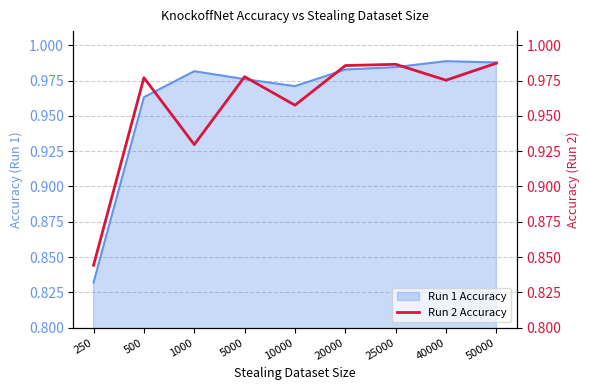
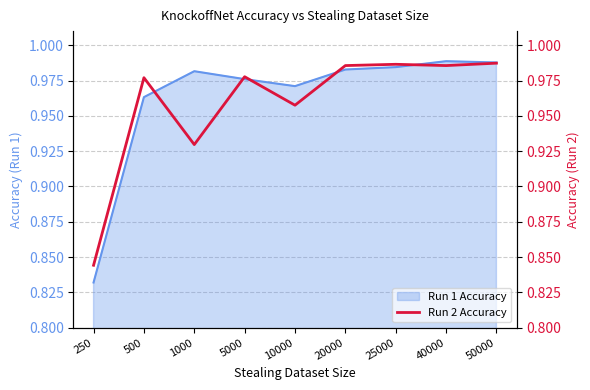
  {
    "Run 1 Accuracy": {
      "250": 0.832,
      "500": 0.963,
      "1000": 0.982,
      "5000": 0.976,
      "10000": 0.971,
      "20000": 0.983,
      "25000": 0.984,
      "40000": 0.989,
      "50000": 0.988
    },
    "Run 2 Accuracy": {
      "250": 0.844,
      "500": 0.977,
      "1000": 0.930,
      "5000": 0.978,
      "10000": 0.958,
      "20000": 0.986,
      "25000": 0.987,
-     "40000": 0.975,
+     "40000": 0.986,
      "50000": 0.987
    }
  }
